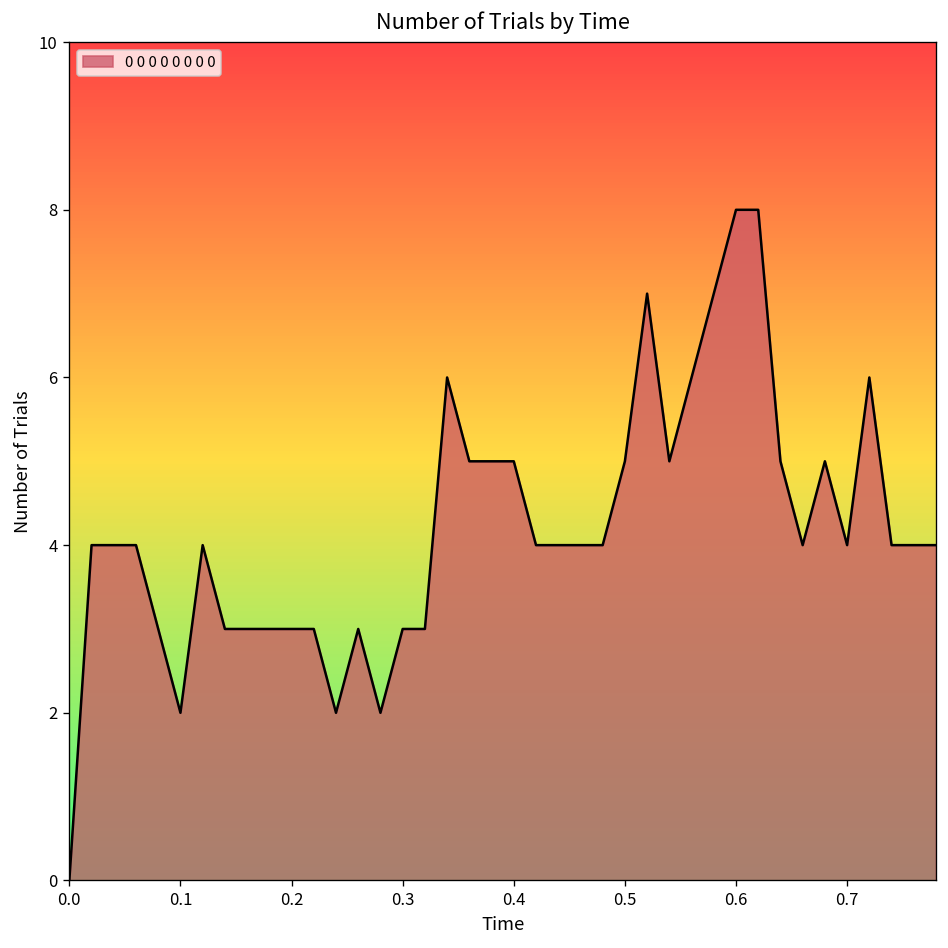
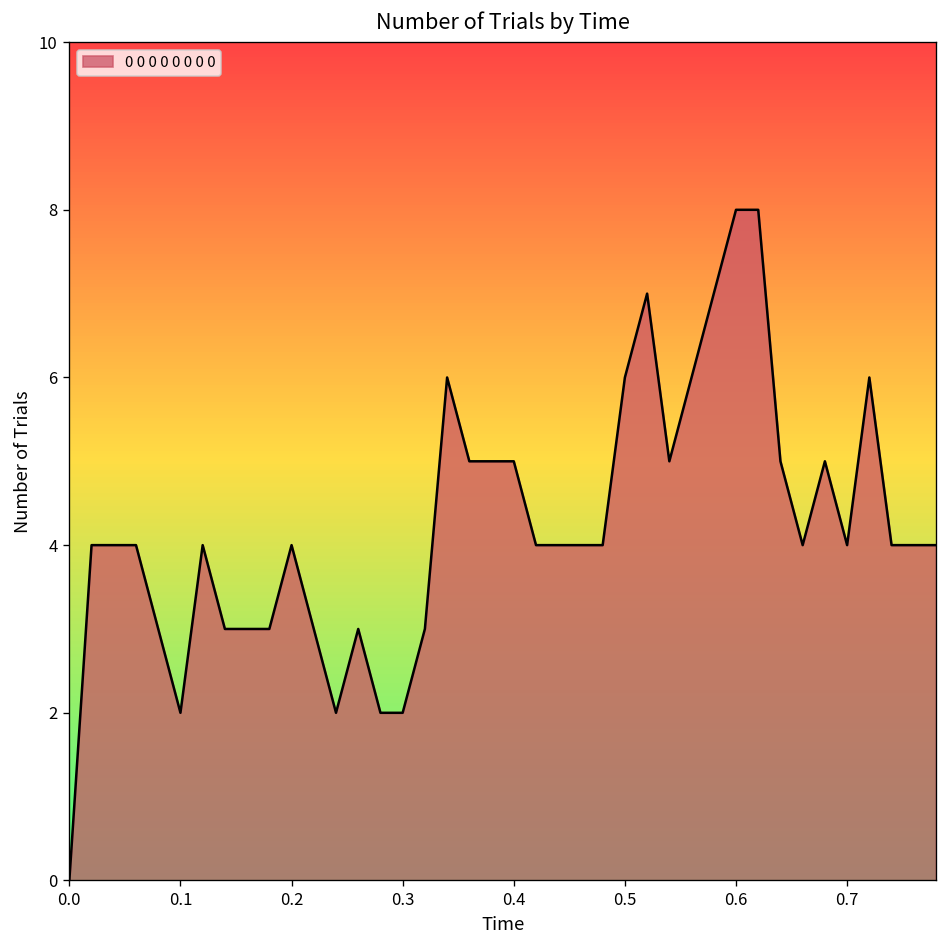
  {
    "0.0": 0,
    "0.1": 2,
-   "0.2": 3,
-   "0.3": 3,
+   "0.2": 4,
+   "0.3": 2,
    "0.4": 5,
-   "0.5": 5,
+   "0.5": 6,
    "0.6": 8,
    "0.7": 4
  }
